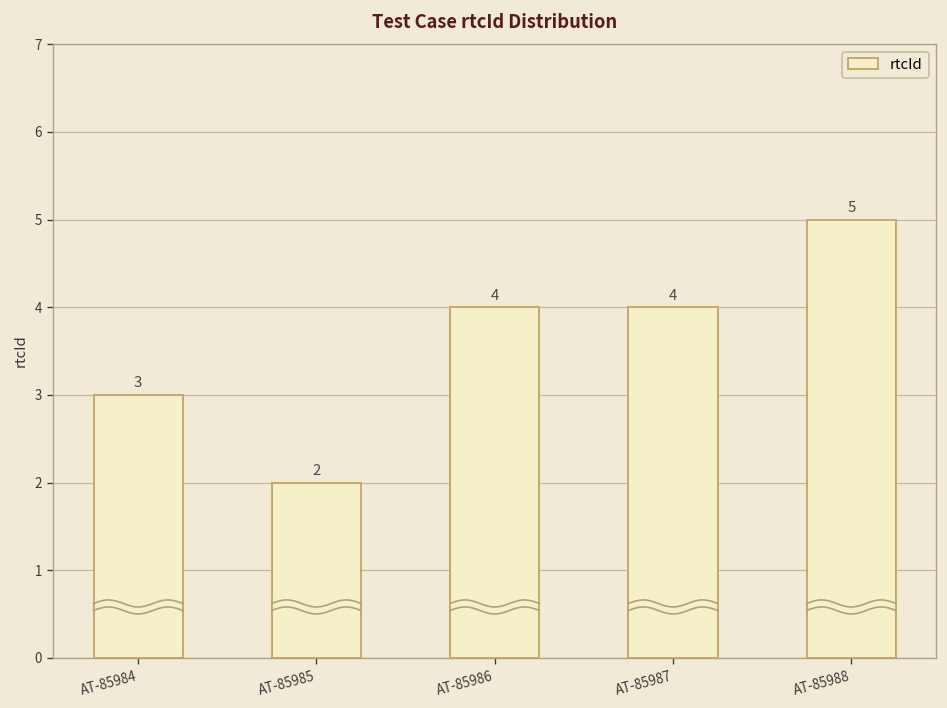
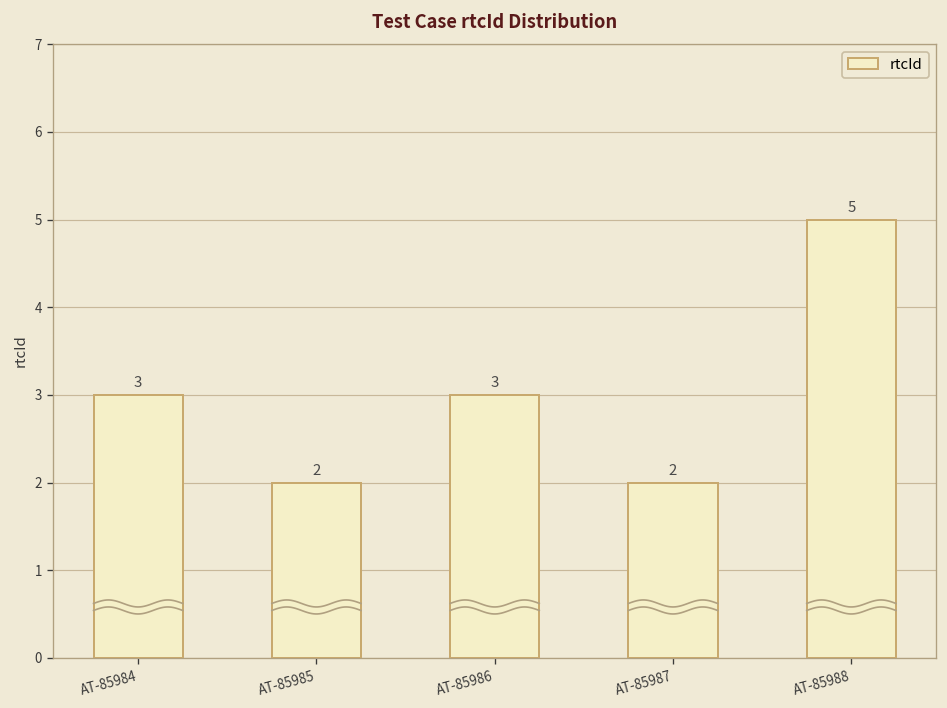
  {
    "rtcId": {
      "AT-85984": 3,
      "AT-85985": 2,
-     "AT-85986": 4,
-     "AT-85987": 4,
+     "AT-85986": 3,
+     "AT-85987": 2,
      "AT-85988": 5
    }
  }
